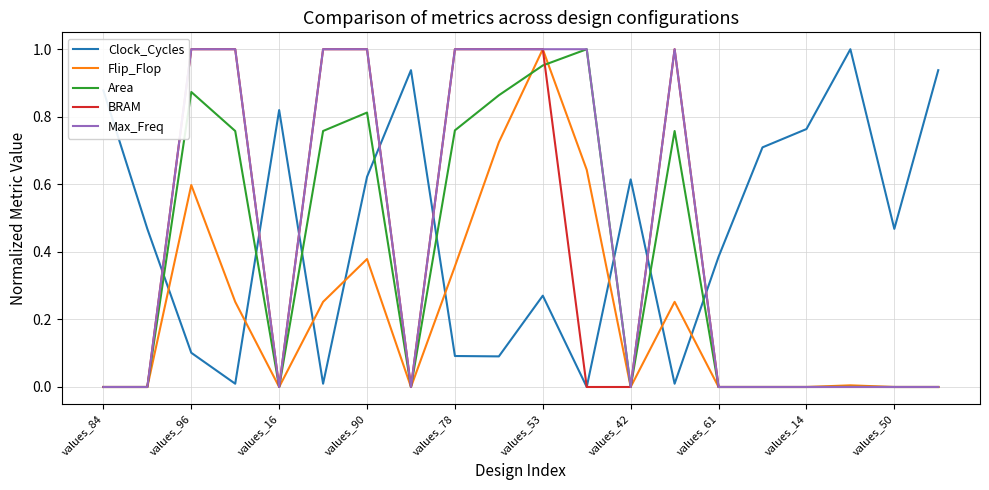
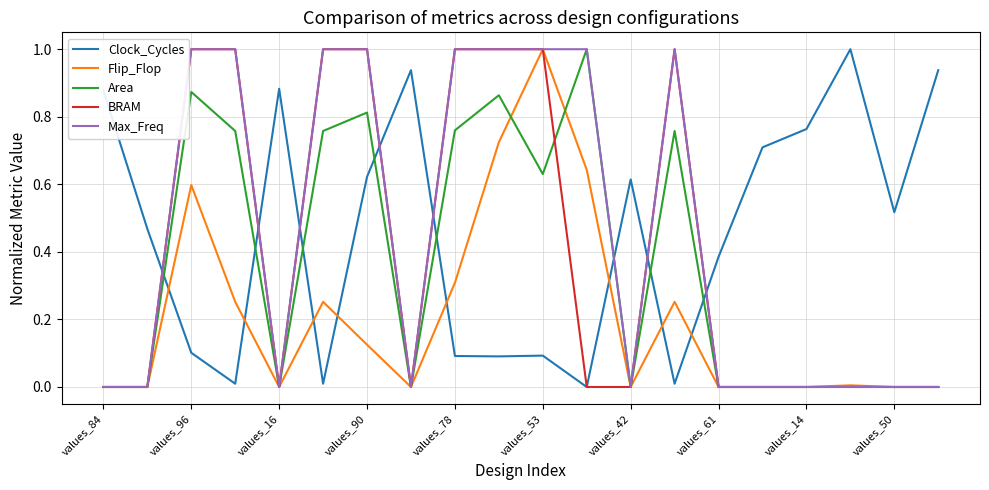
  {
    "Clock_Cycles": {
      "values_96": 0.10,
-     "values_16": 0.82,
+     "values_16": 0.88,
      "values_90": 0.62,
      "values_78": 0.09,
-     "values_53": 0.27,
+     "values_53": 0.09,
      "values_42": 0.61,
      "values_61": 0.39,
      "values_14": 0.76,
-     "values_50": 0.47
+     "values_50": 0.52
    },
    "Flip_Flop": {
      "values_96": 0.60,
-     "values_90": 0.38,
-     "values_78": 0.36
+     "values_90": 0.13,
+     "values_78": 0.31
    },
    "Area": {
      "values_96": 0.87,
      "values_90": 0.81,
      "values_78": 0.76,
-     "values_53": 0.95
+     "values_53": 0.63
    }
  }
